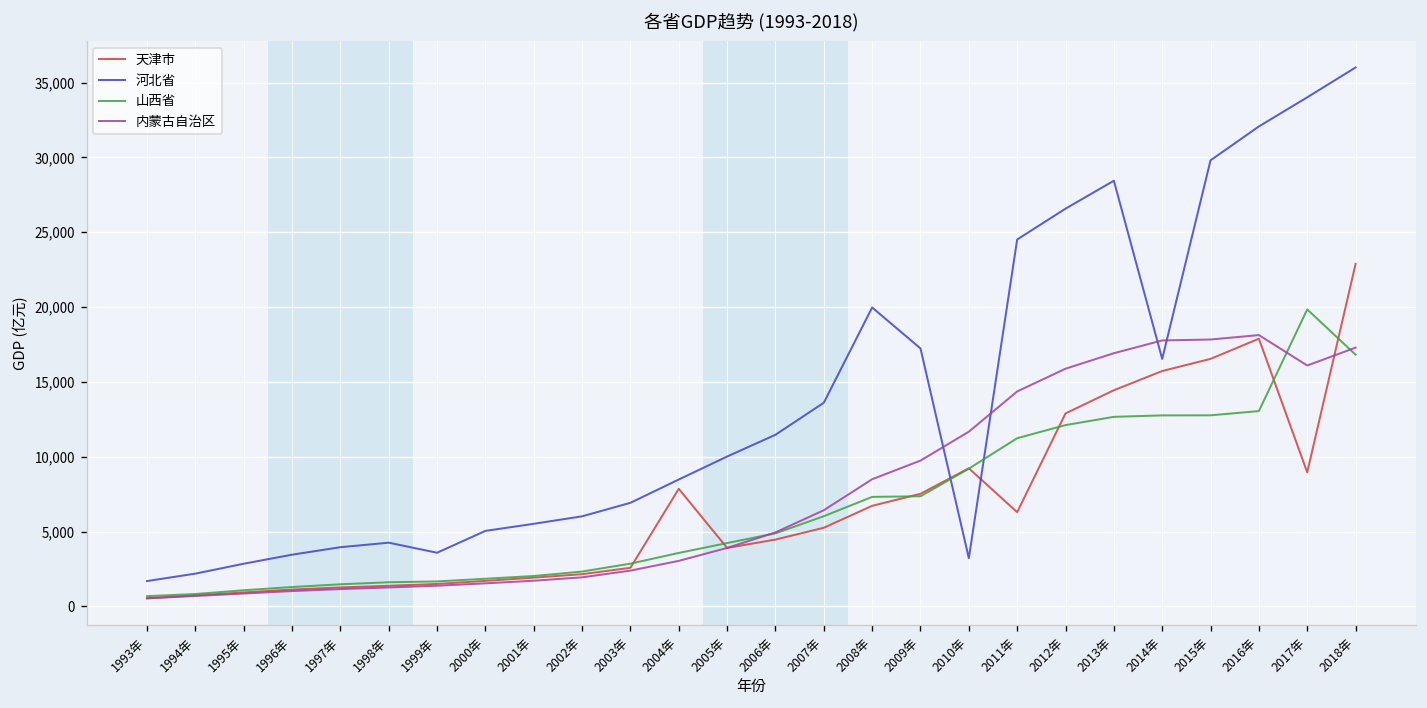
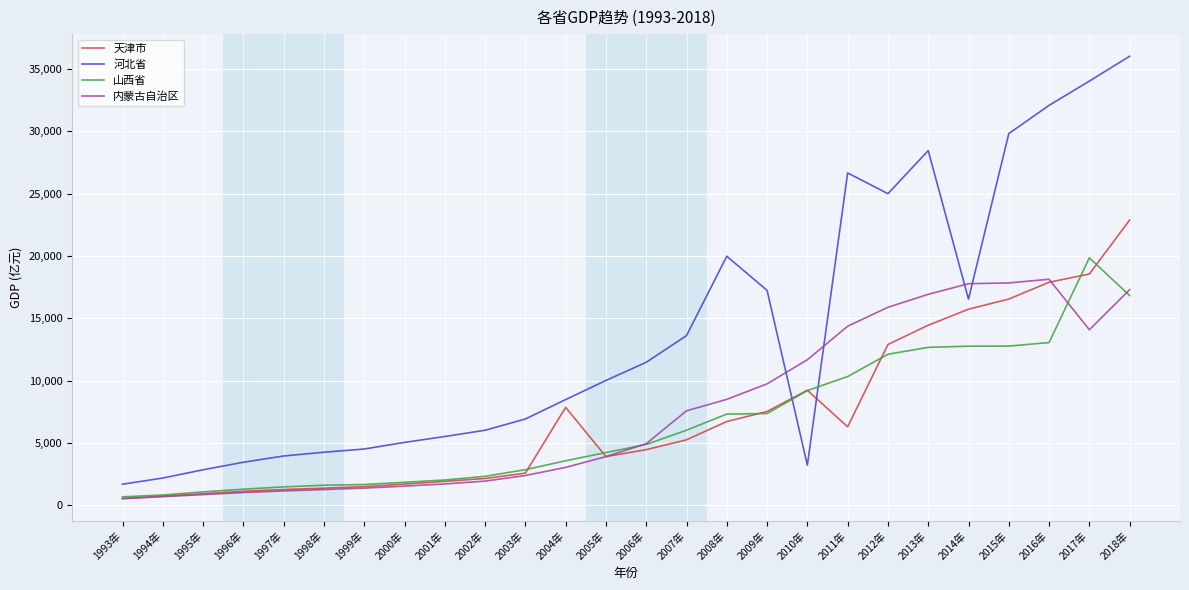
  {
    "天津市": {
      "2004年": "7,900",
      "2006年": "4,500",
      "2007年": "5,300",
      "2008年": "6,700",
      "2011年": "6,300",
      "2012年": "12,900",
      "2013年": "14,400",
      "2014年": "15,700",
      "2015年": "16,500",
      "2016年": "17,900",
-     "2017年": "9,000",
+     "2017年": "18,500",
      "2018年": "22,900"
    },
    "河北省": {
      "1993年": "1,700",
      "1994年": "2,200",
      "1995年": "2,800",
      "1996年": "3,500",
      "1997年": "4,000",
      "1998年": "4,300",
-     "1999年": "3,600",
+     "1999年": "4,500",
      "2000年": "5,000",
      "2001年": "5,500",
      "2002年": "6,000",
      "2003年": "6,900",
      "2004年": "8,500",
      "2005年": "10,000",
      "2006年": "11,500",
      "2007年": "13,600",
      "2008年": "20,000",
      "2009年": "17,200",
      "2010年": "3,200",
-     "2011年": "24,500",
-     "2012年": "26,600",
+     "2011年": "26,700",
+     "2012年": "25,000",
      "2013年": "28,400",
      "2014年": "16,500",
      "2015年": "29,800",
      "2016年": "32,100",
      "2017年": "34,000",
      "2018年": "36,000"
    },
    "山西省": {
      "1997年": "1,500",
      "1998年": "1,600",
      "2003年": "2,900",
      "2004年": "3,600",
      "2005年": "4,200",
      "2007年": "6,000",
      "2008年": "7,300",
-     "2011年": "11,200",
+     "2011年": "10,300",
      "2012年": "12,100",
      "2013年": "12,700",
      "2014年": "12,800",
      "2015年": "12,800",
      "2016年": "13,100",
      "2017年": "19,800",
      "2018年": "16,800"
    },
    "内蒙古自治区": {
      "2002年": "1,900",
      "2004年": "3,000",
-     "2007年": "6,400",
+     "2007年": "7,600",
      "2008年": "8,500",
      "2009年": "9,700",
      "2010年": "11,700",
      "2011年": "14,400",
      "2012年": "15,900",
      "2013年": "16,900",
      "2014年": "17,800",
      "2015年": "17,800",
      "2016年": "18,100",
-     "2017年": "16,100",
+     "2017年": "14,100",
      "2018年": "17,300"
    }
  }
